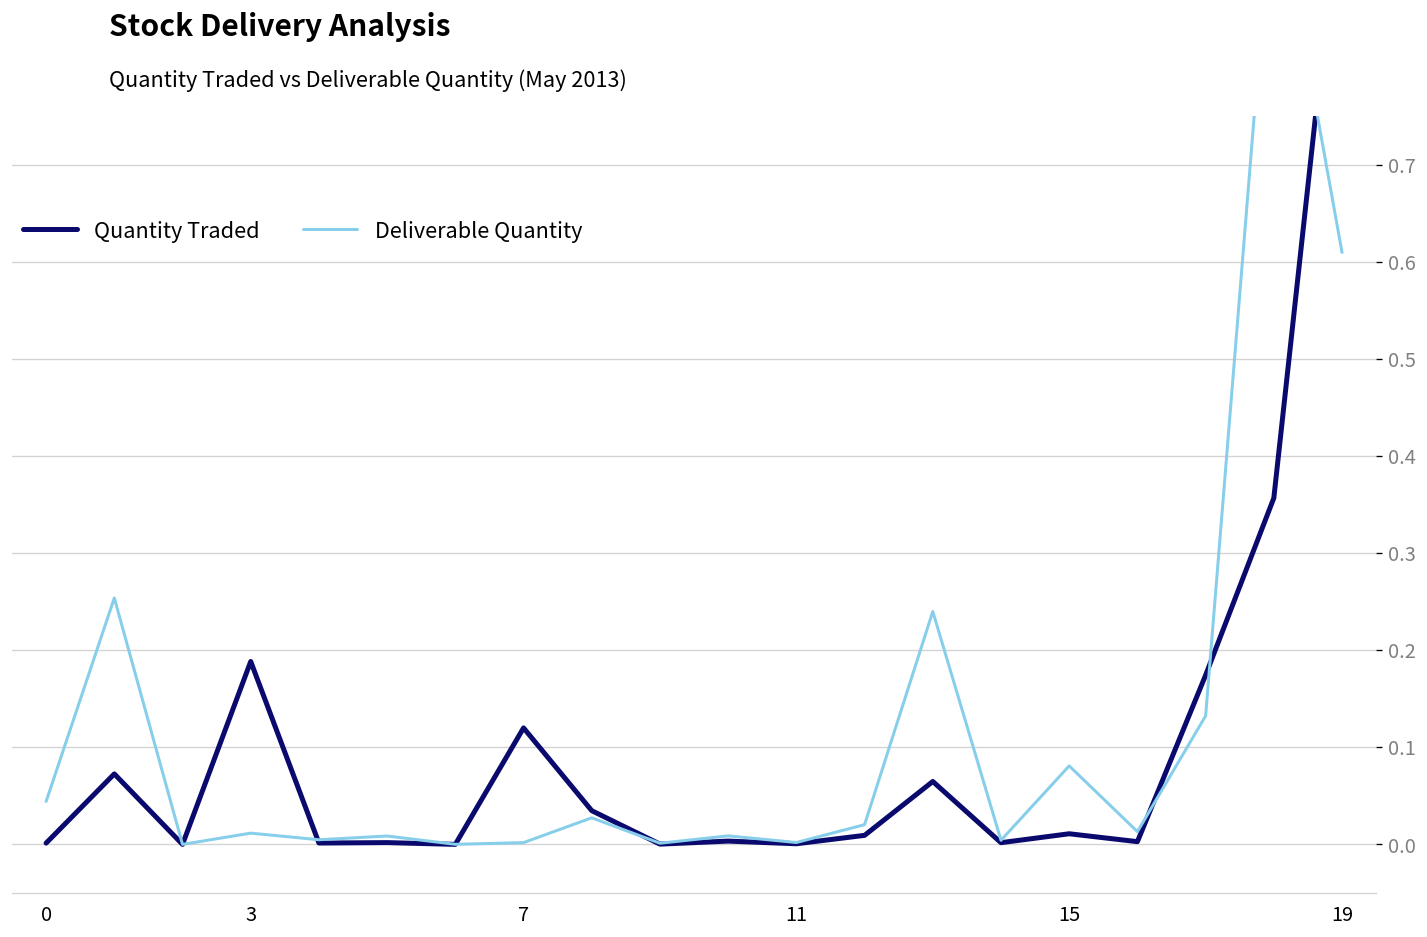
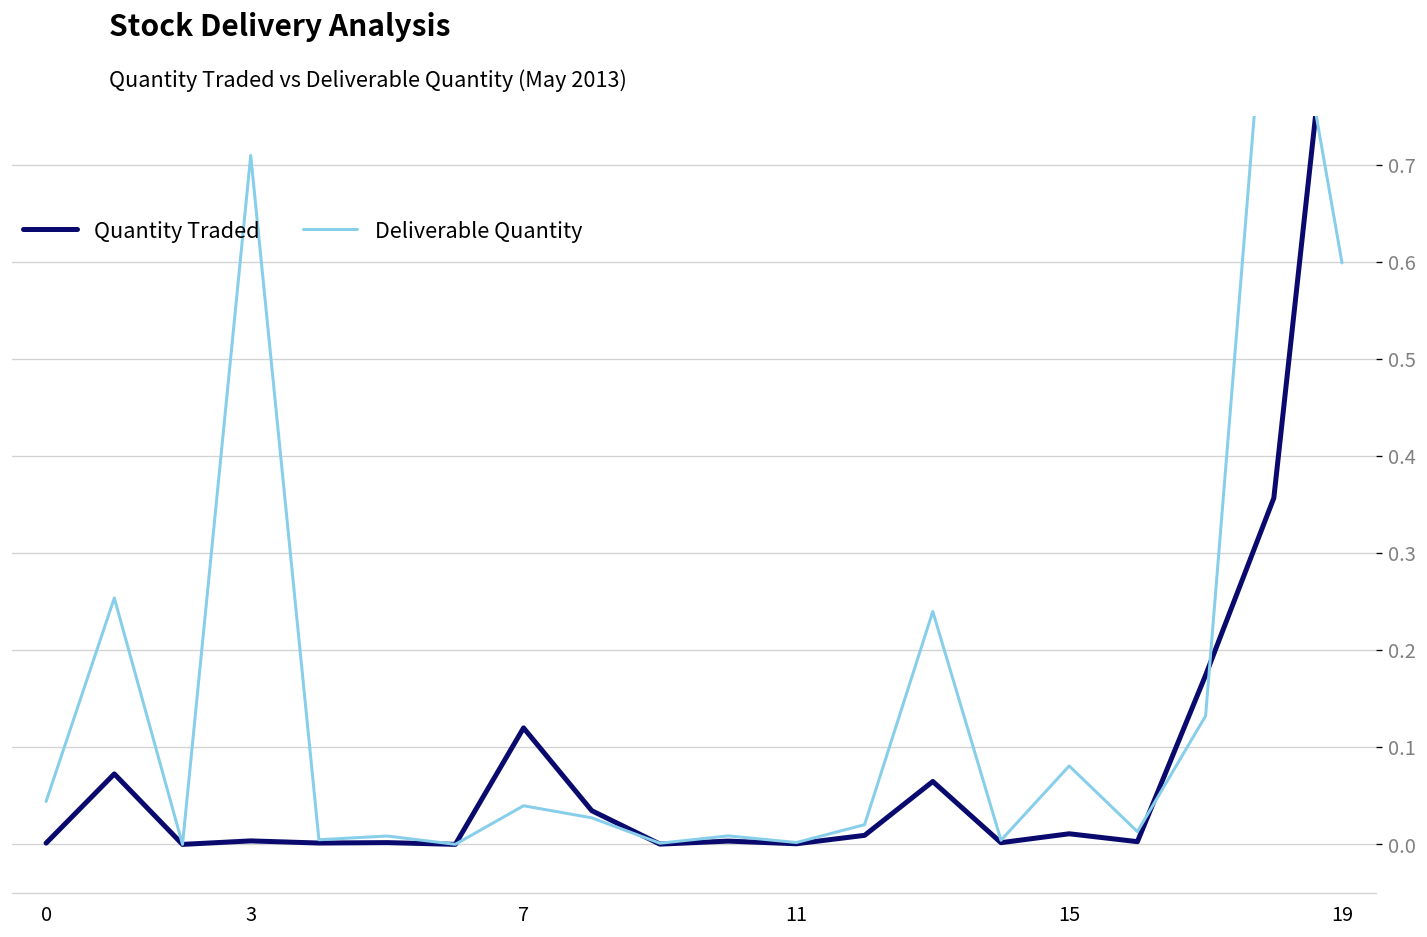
  {
    "Quantity Traded": {
      "0": 0.00,
-     "3": 0.19,
+     "3": 0.00,
      "7": 0.12,
      "15": 0.01
    },
    "Deliverable Quantity": {
      "0": 0.04,
-     "3": 0.01,
-     "7": 0.00,
+     "3": 0.71,
+     "7": 0.04,
      "15": 0.08,
-     "19": 0.61
+     "19": 0.60
    }
  }
